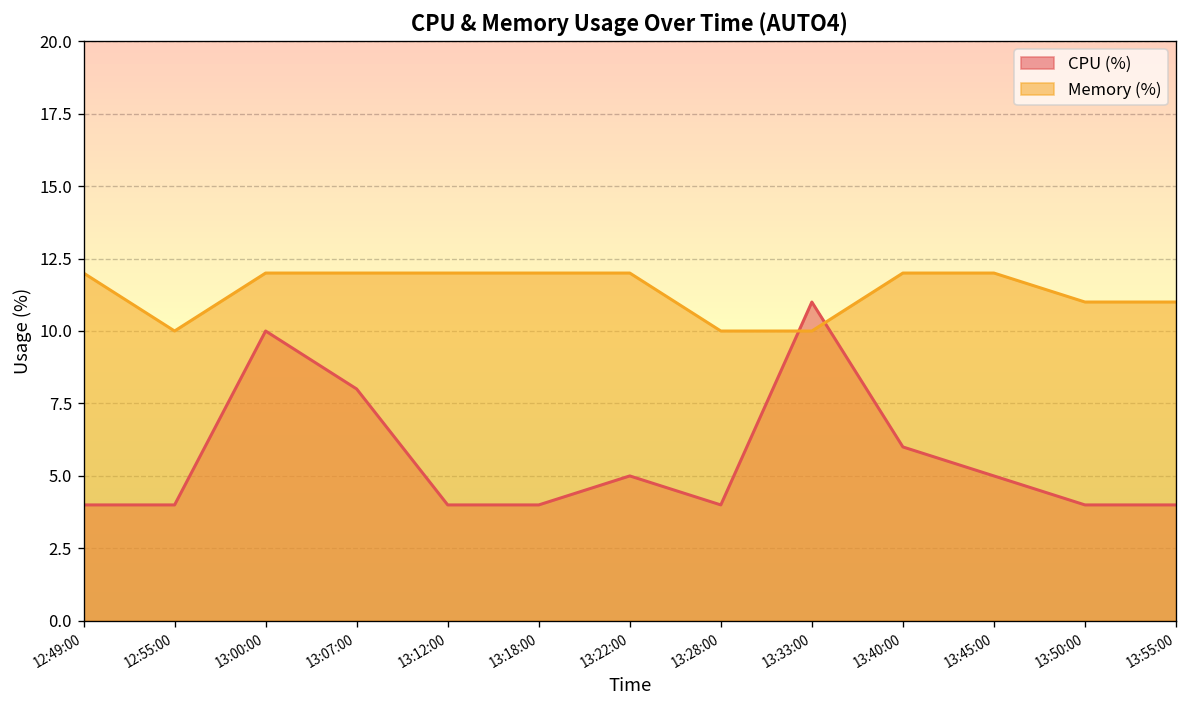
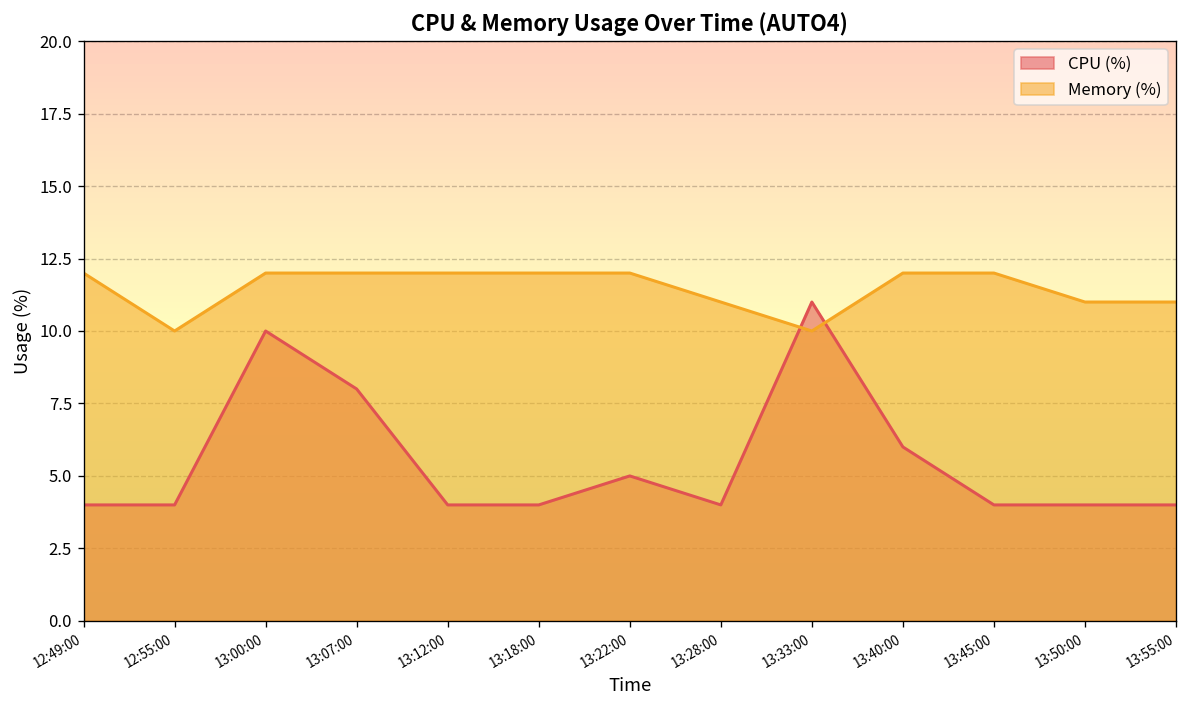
  {
    "CPU (%)": {
      "12:49:00": 4,
      "12:55:00": 4,
      "13:00:00": 10,
      "13:07:00": 8,
      "13:12:00": 4,
      "13:18:00": 4,
      "13:22:00": 5,
      "13:28:00": 4,
      "13:33:00": 11,
      "13:40:00": 6,
-     "13:45:00": 5,
+     "13:45:00": 4,
      "13:50:00": 4,
      "13:55:00": 4
    },
    "Memory (%)": {
      "12:49:00": 12,
      "12:55:00": 10,
      "13:00:00": 12,
      "13:07:00": 12,
      "13:12:00": 12,
      "13:18:00": 12,
      "13:22:00": 12,
-     "13:28:00": 10,
+     "13:28:00": 11,
      "13:33:00": 10,
      "13:40:00": 12,
      "13:45:00": 12,
      "13:50:00": 11,
      "13:55:00": 11
    }
  }
